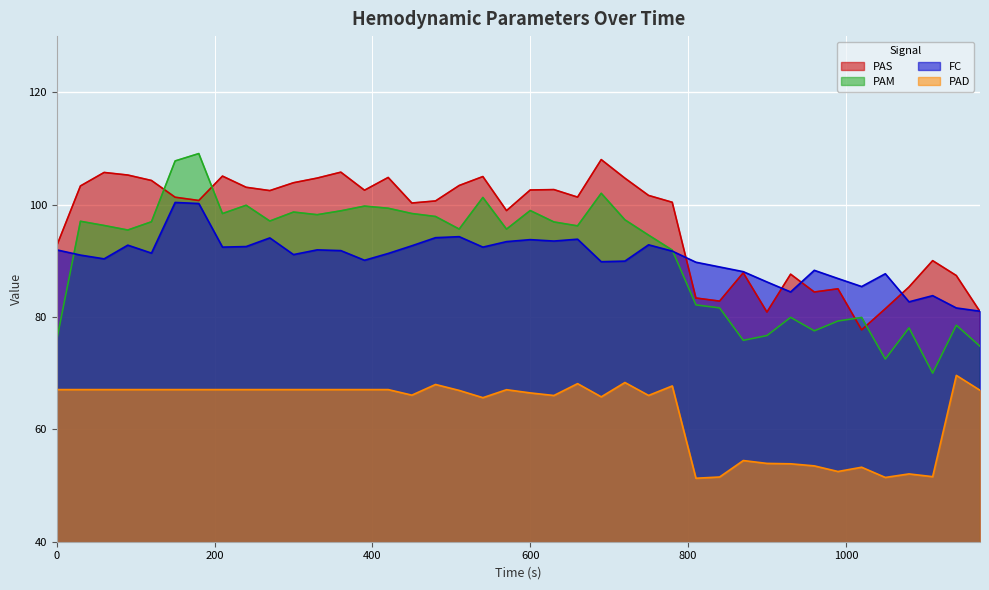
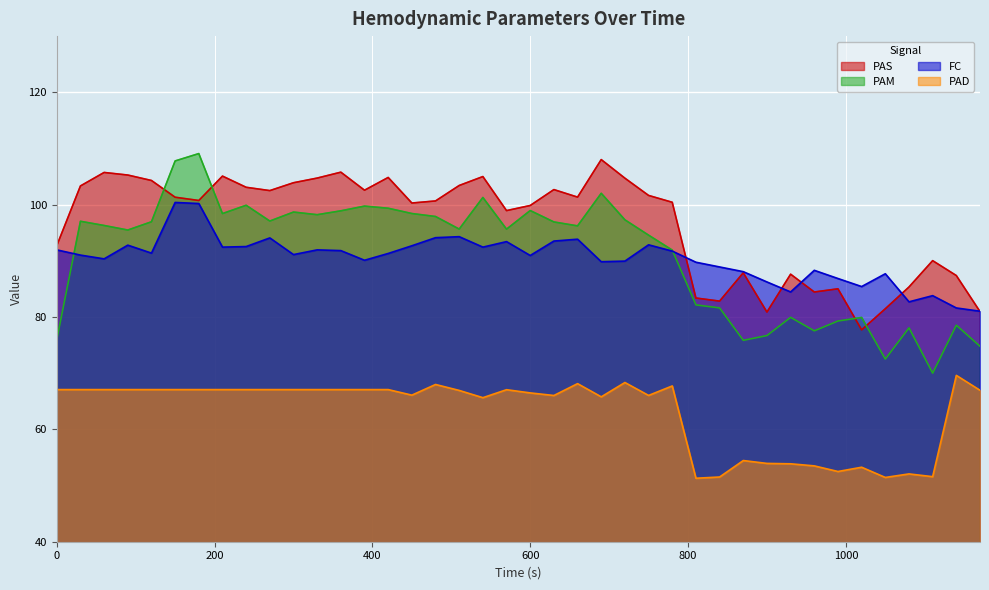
  {
    "PAS": {
      "0": 93,
-     "600": 103
+     "600": 100
    },
    "PAM": {
      "0": 76,
      "600": 99
    },
    "FC": {
      "0": 92,
-     "600": 94
+     "600": 91
    },
    "PAD": {
      "0": 67,
      "600": 66
    }
  }
